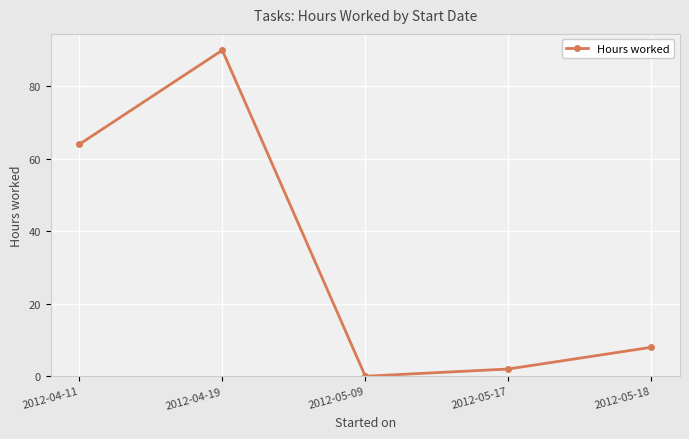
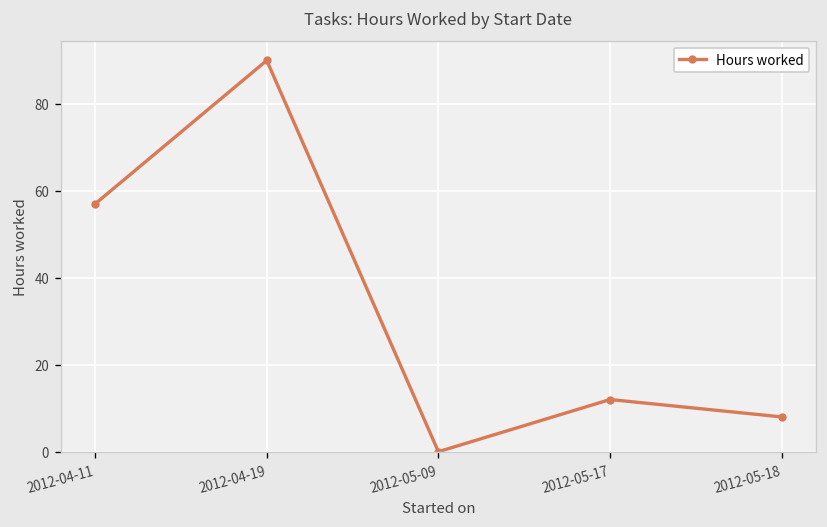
  {
-   "2012-04-11": 64,
+   "2012-04-11": 57,
    "2012-04-19": 90,
    "2012-05-09": 0,
-   "2012-05-17": 2,
+   "2012-05-17": 12,
    "2012-05-18": 8
  }
